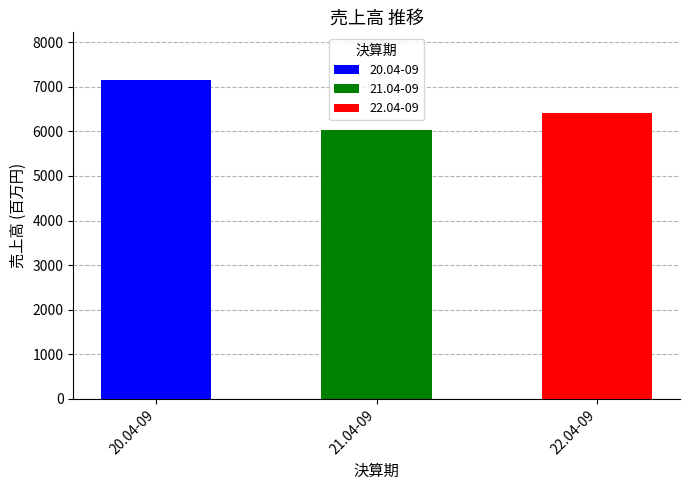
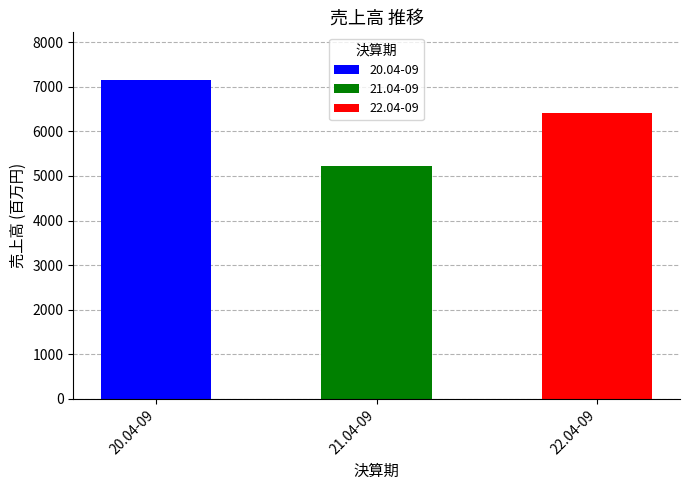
  {
    "20.04-09": 7100,
-   "21.04-09": 6000,
+   "21.04-09": 5200,
    "22.04-09": 6400
  }
